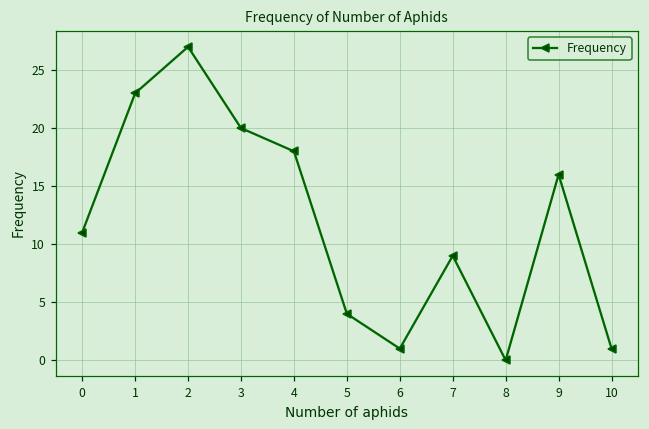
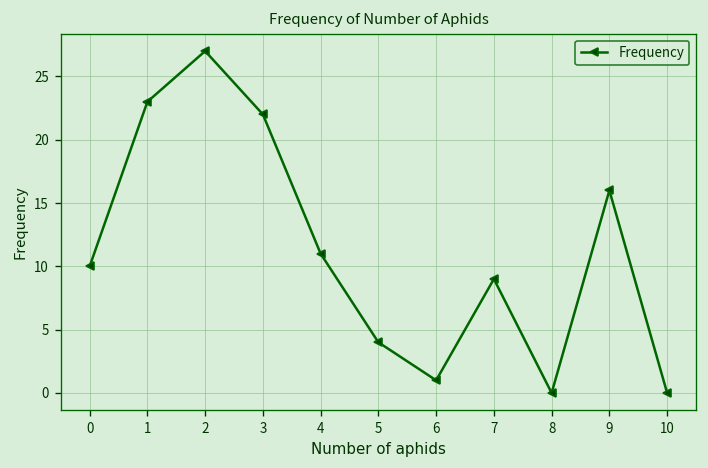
  {
-   "0": 11,
+   "0": 10,
    "1": 23,
    "2": 27,
-   "3": 20,
-   "4": 18,
+   "3": 22,
+   "4": 11,
    "5": 4,
    "6": 1,
    "7": 9,
    "8": 0,
    "9": 16,
-   "10": 1
+   "10": 0
  }
